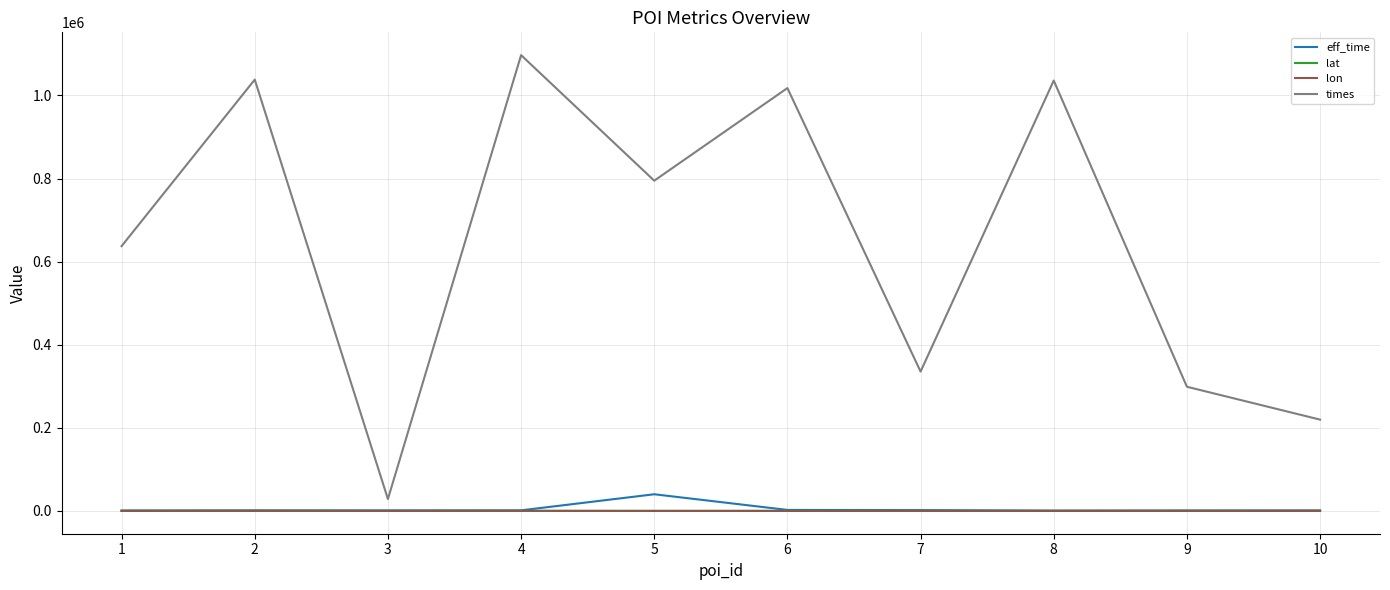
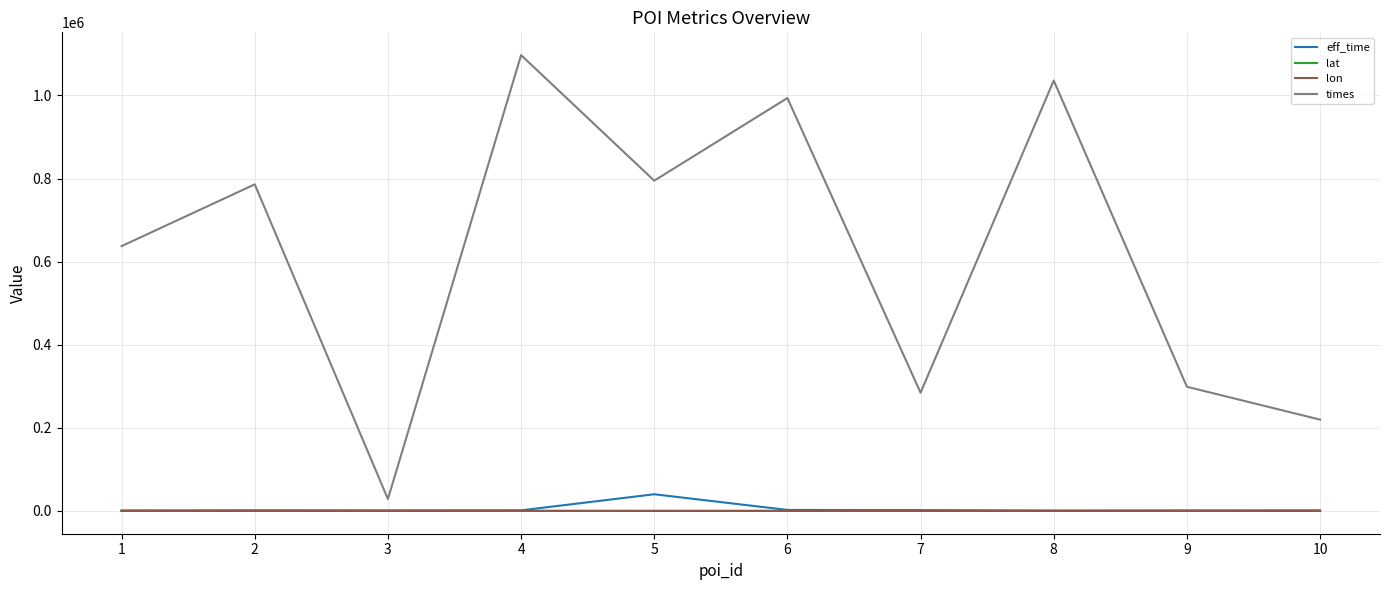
  {
    "eff_time": {
      "5": 40000
    },
    "lon": {
      "5": 0
    },
    "times": {
      "1": 640000,
-     "2": 1040000,
+     "2": 790000,
      "3": 30000,
      "4": 1100000,
      "5": 790000,
-     "6": 1020000,
-     "7": 340000,
+     "6": 990000,
+     "7": 280000,
      "8": 1040000,
      "9": 300000,
      "10": 220000
    }
  }
